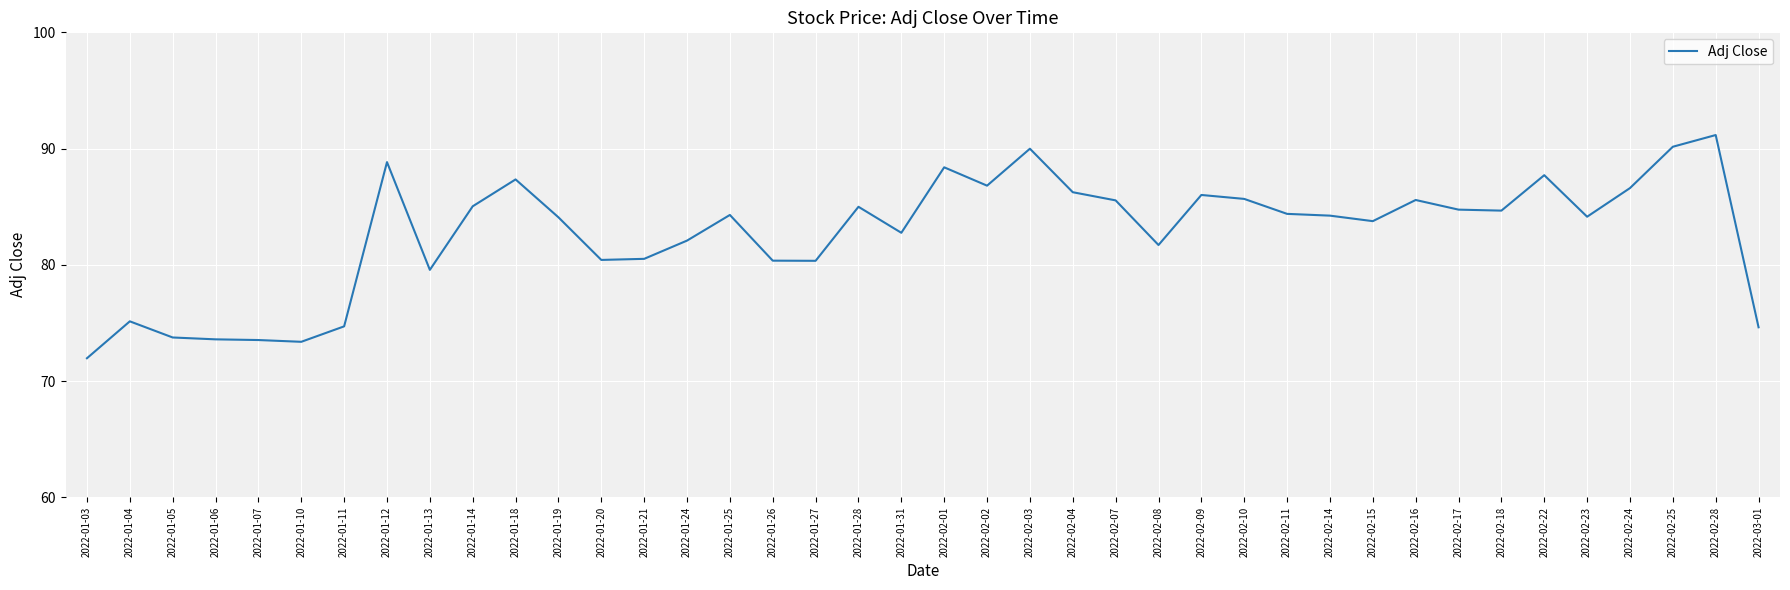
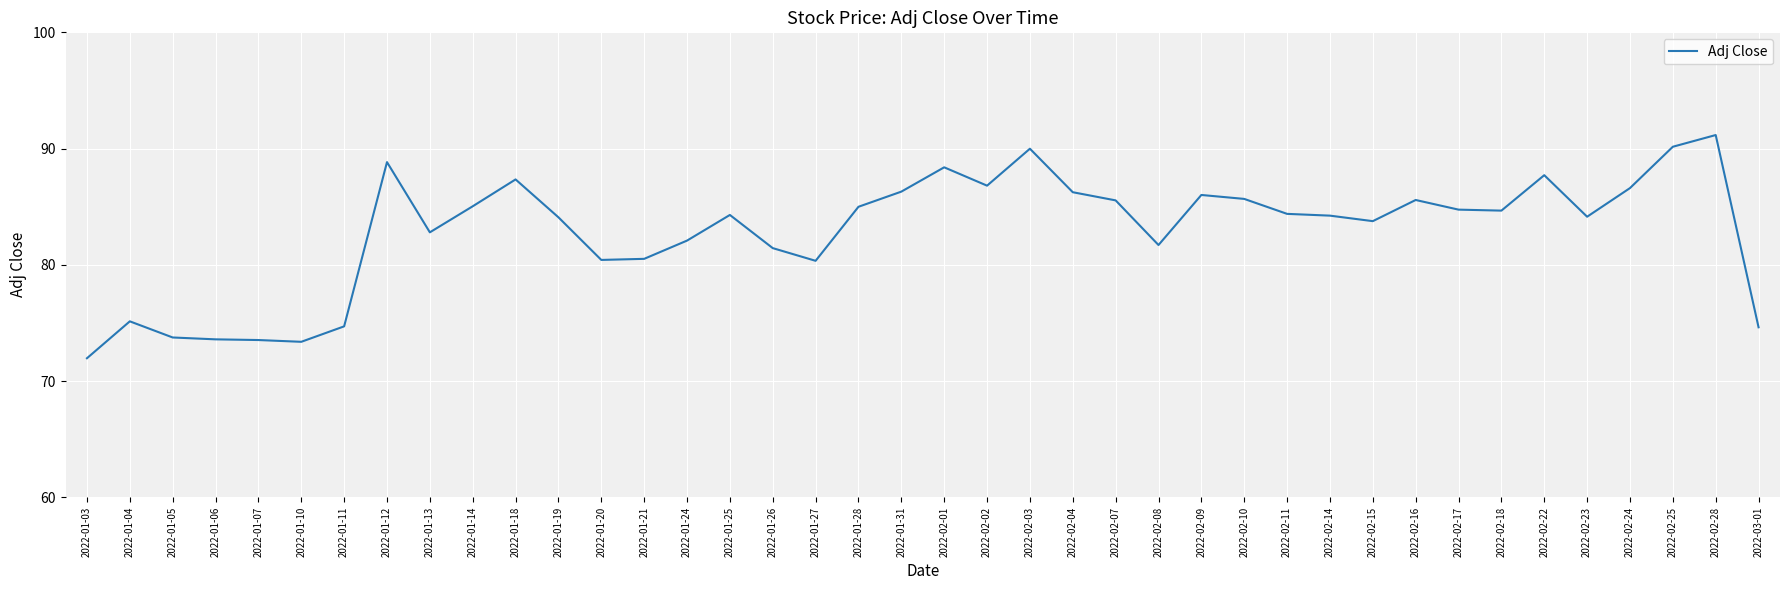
  {
    "2022-01-03": 72.0,
    "2022-01-04": 75.1,
    "2022-01-05": 73.8,
    "2022-01-06": 73.6,
    "2022-01-07": 73.5,
    "2022-01-10": 73.4,
    "2022-01-11": 74.7,
    "2022-01-12": 88.8,
-   "2022-01-13": 79.6,
+   "2022-01-13": 82.8,
    "2022-01-14": 85.0,
    "2022-01-18": 87.3,
    "2022-01-19": 84.1,
    "2022-01-20": 80.4,
    "2022-01-21": 80.5,
    "2022-01-24": 82.1,
    "2022-01-25": 84.3,
-   "2022-01-26": 80.4,
+   "2022-01-26": 81.4,
    "2022-01-27": 80.3,
    "2022-01-28": 85.0,
-   "2022-01-31": 82.8,
+   "2022-01-31": 86.3,
    "2022-02-01": 88.4,
    "2022-02-02": 86.8,
    "2022-02-03": 90.0,
    "2022-02-04": 86.2,
    "2022-02-07": 85.5,
    "2022-02-08": 81.7,
    "2022-02-09": 86.0,
    "2022-02-10": 85.7,
    "2022-02-11": 84.4,
    "2022-02-14": 84.2,
    "2022-02-15": 83.8,
    "2022-02-16": 85.6,
    "2022-02-17": 84.7,
    "2022-02-18": 84.7,
    "2022-02-22": 87.7,
    "2022-02-23": 84.1,
    "2022-02-24": 86.6,
    "2022-02-25": 90.2,
    "2022-02-28": 91.2,
    "2022-03-01": 74.6
  }
